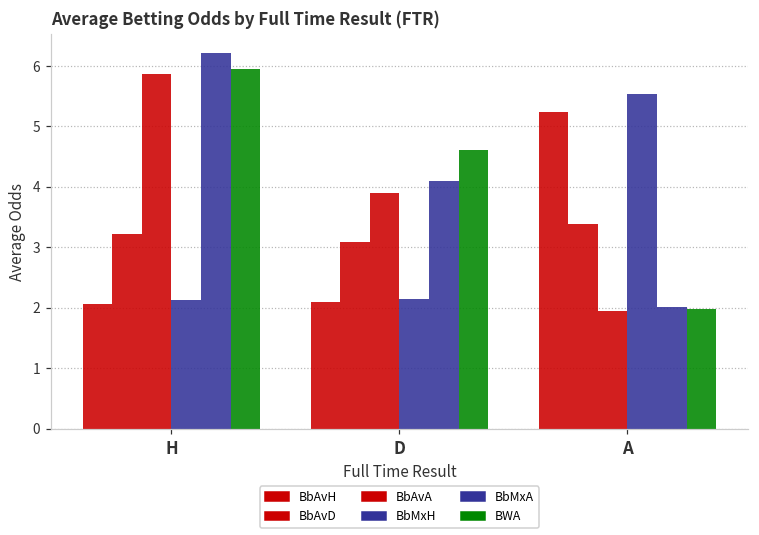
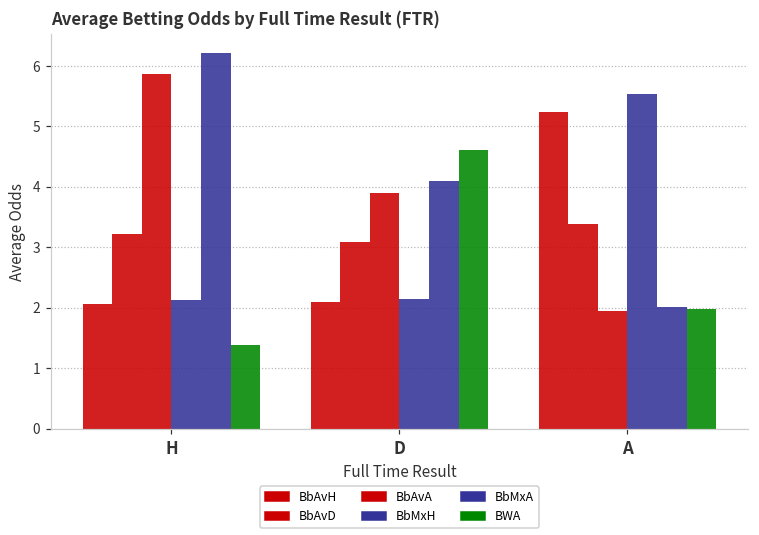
  {
    "BWA": {
-     "H": 5.9,
+     "H": 1.4,
      "D": 4.6,
      "A": 2.0
    }
  }
